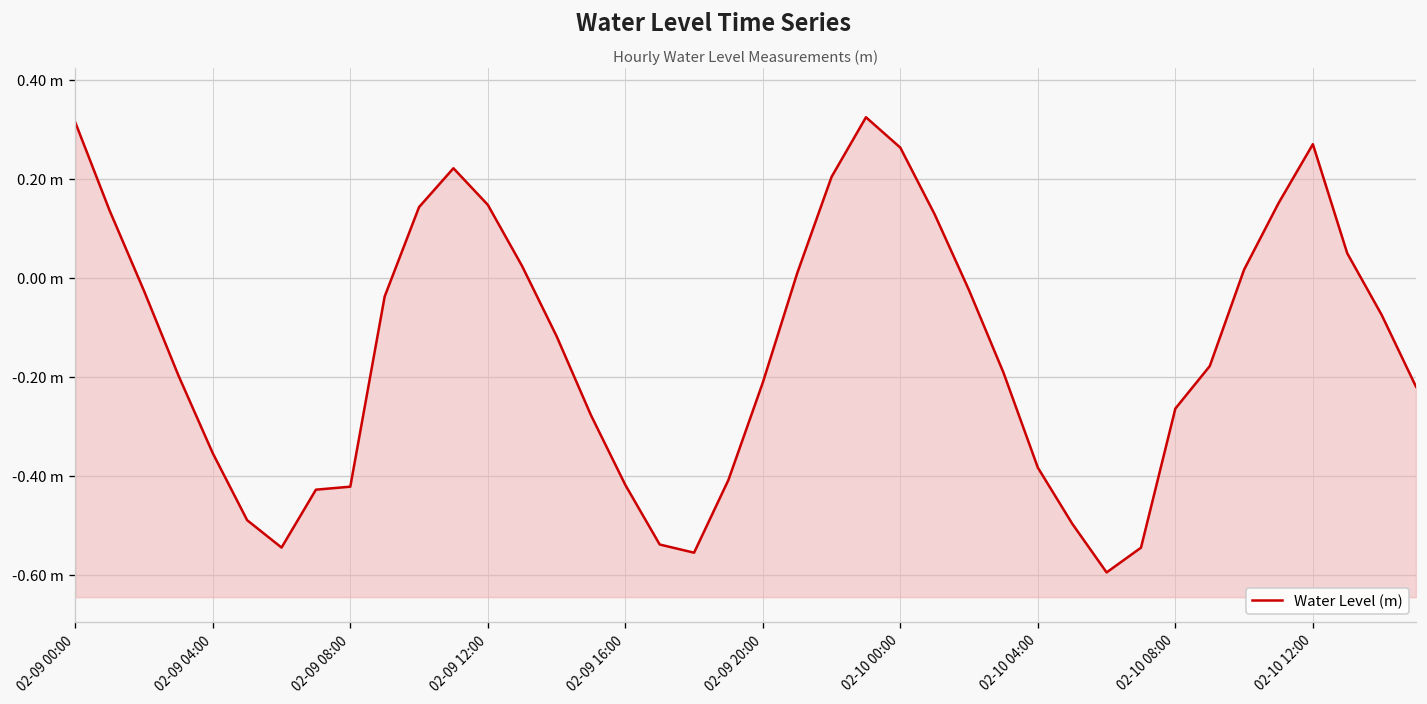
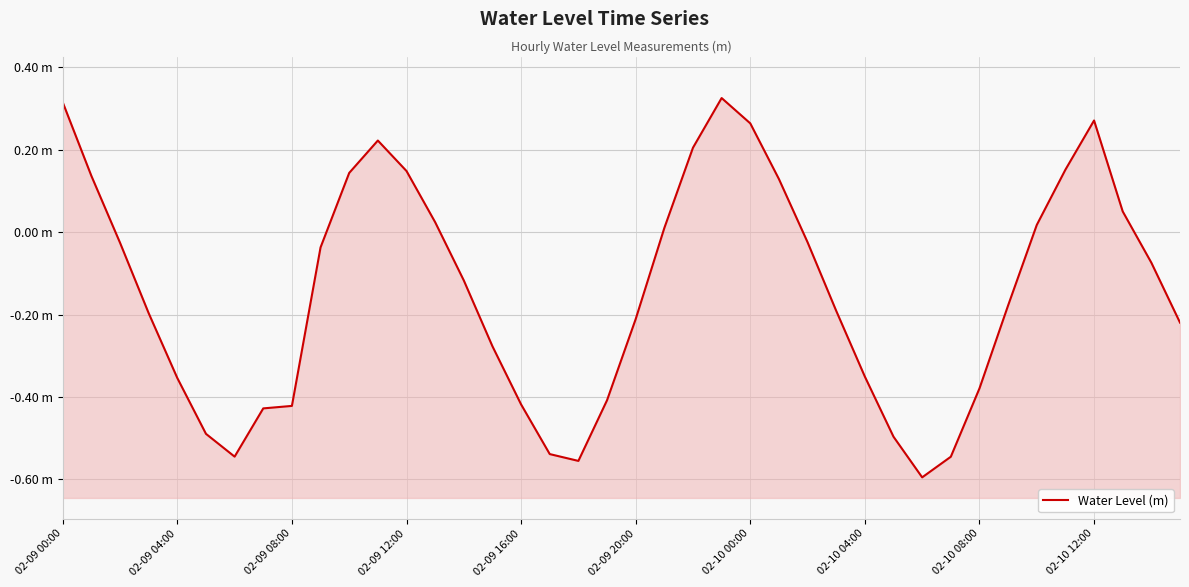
  {
    "02-09 00:00": "0.31 m",
    "02-09 04:00": "-0.35 m",
    "02-09 08:00": "-0.42 m",
    "02-09 12:00": "0.15 m",
    "02-09 16:00": "-0.42 m",
    "02-09 20:00": "-0.21 m",
    "02-10 00:00": "0.26 m",
-   "02-10 04:00": "-0.38 m",
-   "02-10 08:00": "-0.26 m",
+   "02-10 04:00": "-0.35 m",
+   "02-10 08:00": "-0.38 m",
    "02-10 12:00": "0.27 m"
  }
